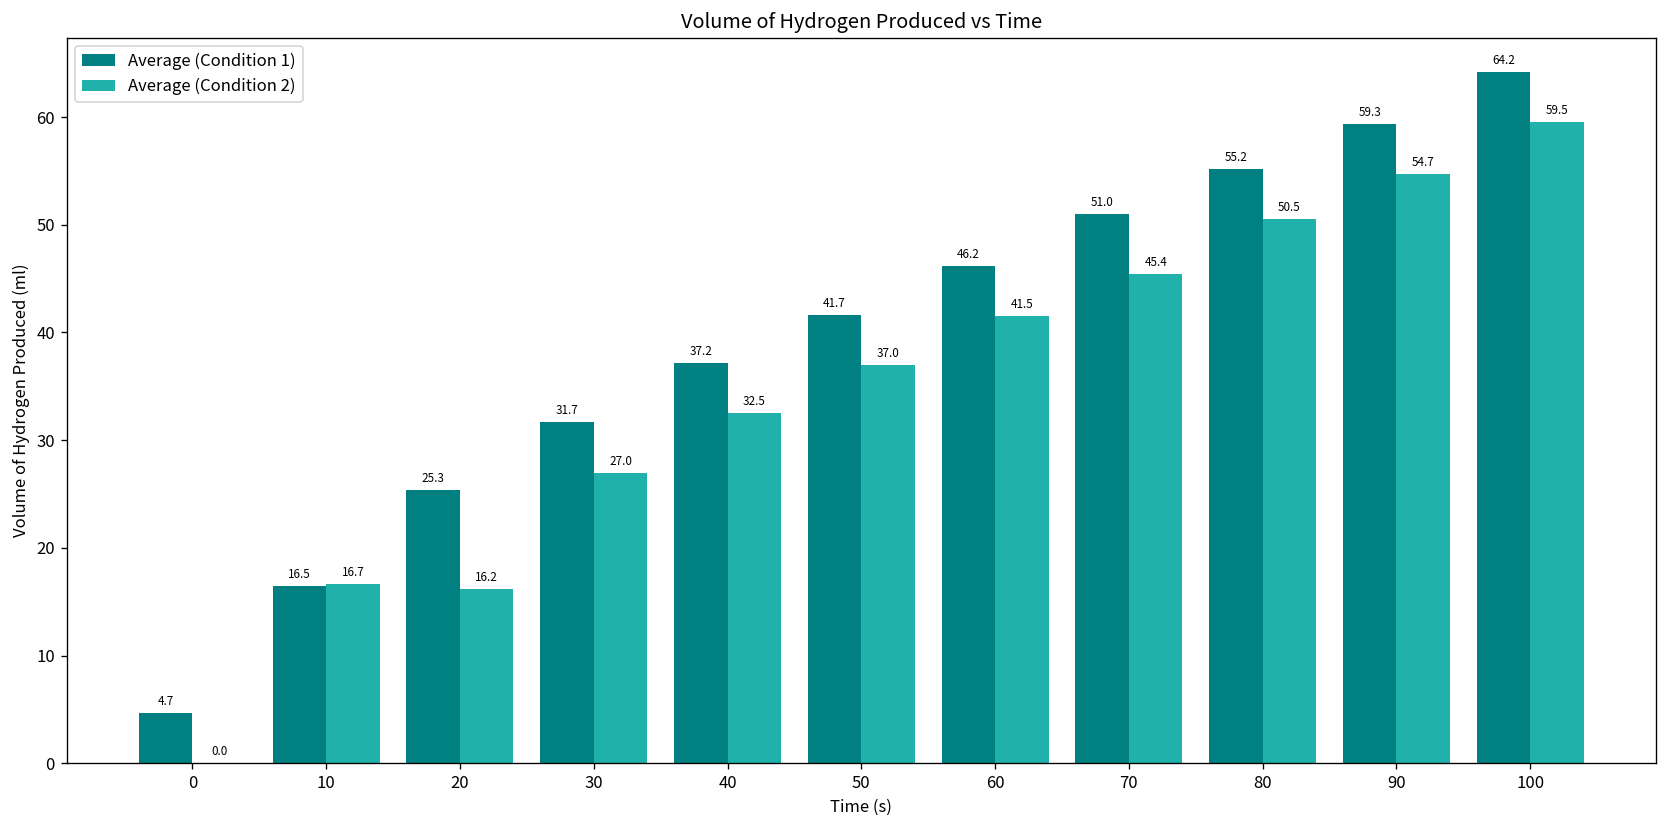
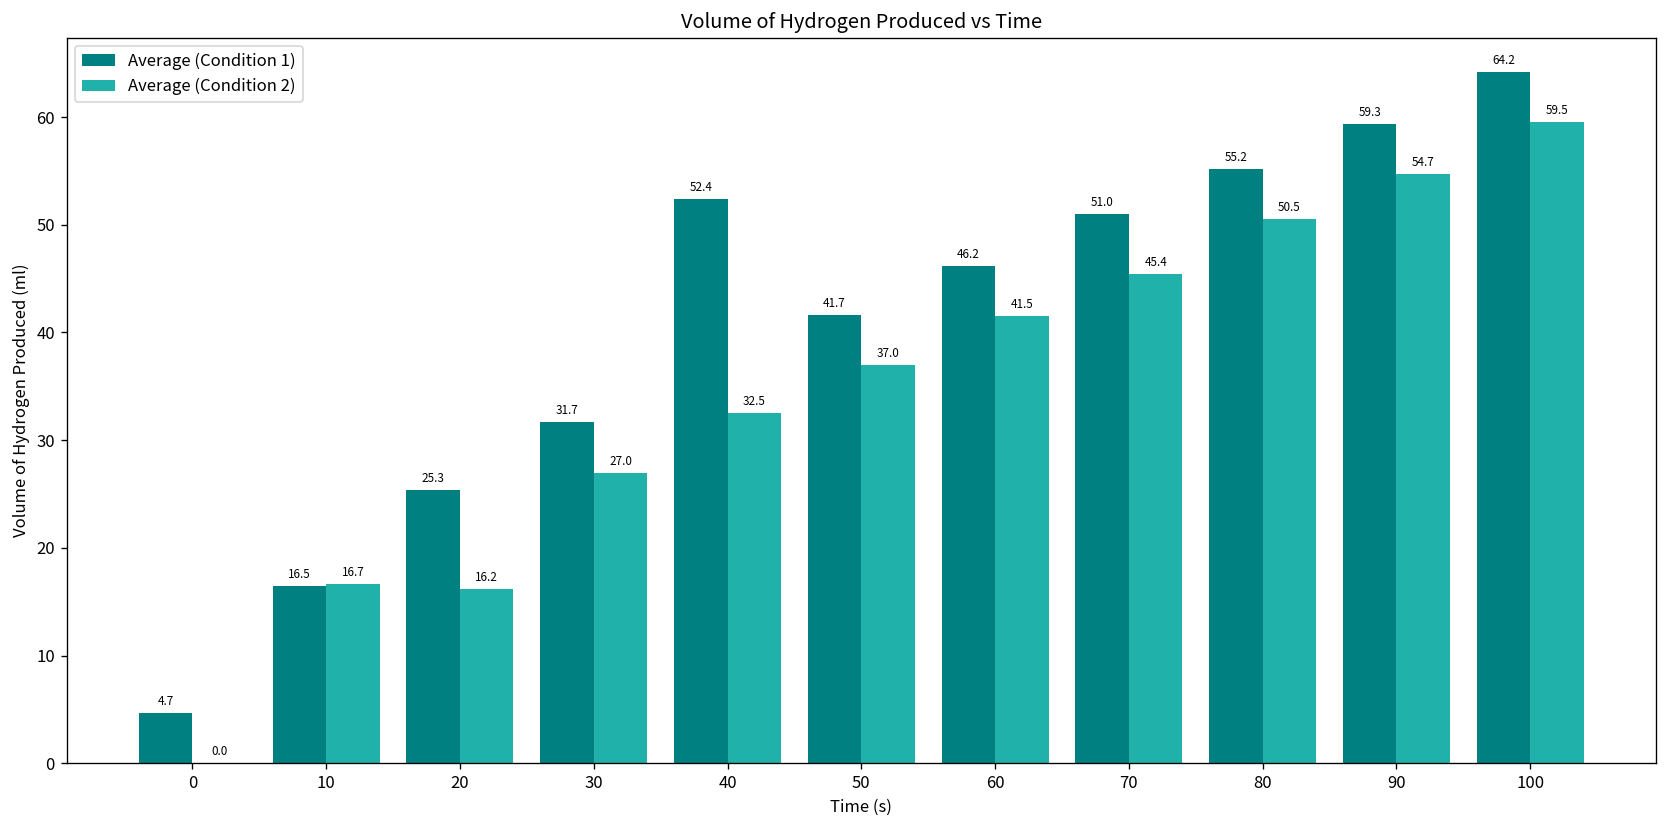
  {
    "Average (Condition 1)": {
      "0": 4.7,
      "10": 16.5,
      "20": 25.3,
      "30": 31.7,
-     "40": 37.2,
+     "40": 52.4,
      "50": 41.7,
      "60": 46.2,
      "70": 51.0,
      "80": 55.2,
      "90": 59.3,
      "100": 64.2
    },
    "Average (Condition 2)": {
      "0": 0.0,
      "10": 16.7,
      "20": 16.2,
      "30": 27.0,
      "40": 32.5,
      "50": 37.0,
      "60": 41.5,
      "70": 45.4,
      "80": 50.5,
      "90": 54.7,
      "100": 59.5
    }
  }
